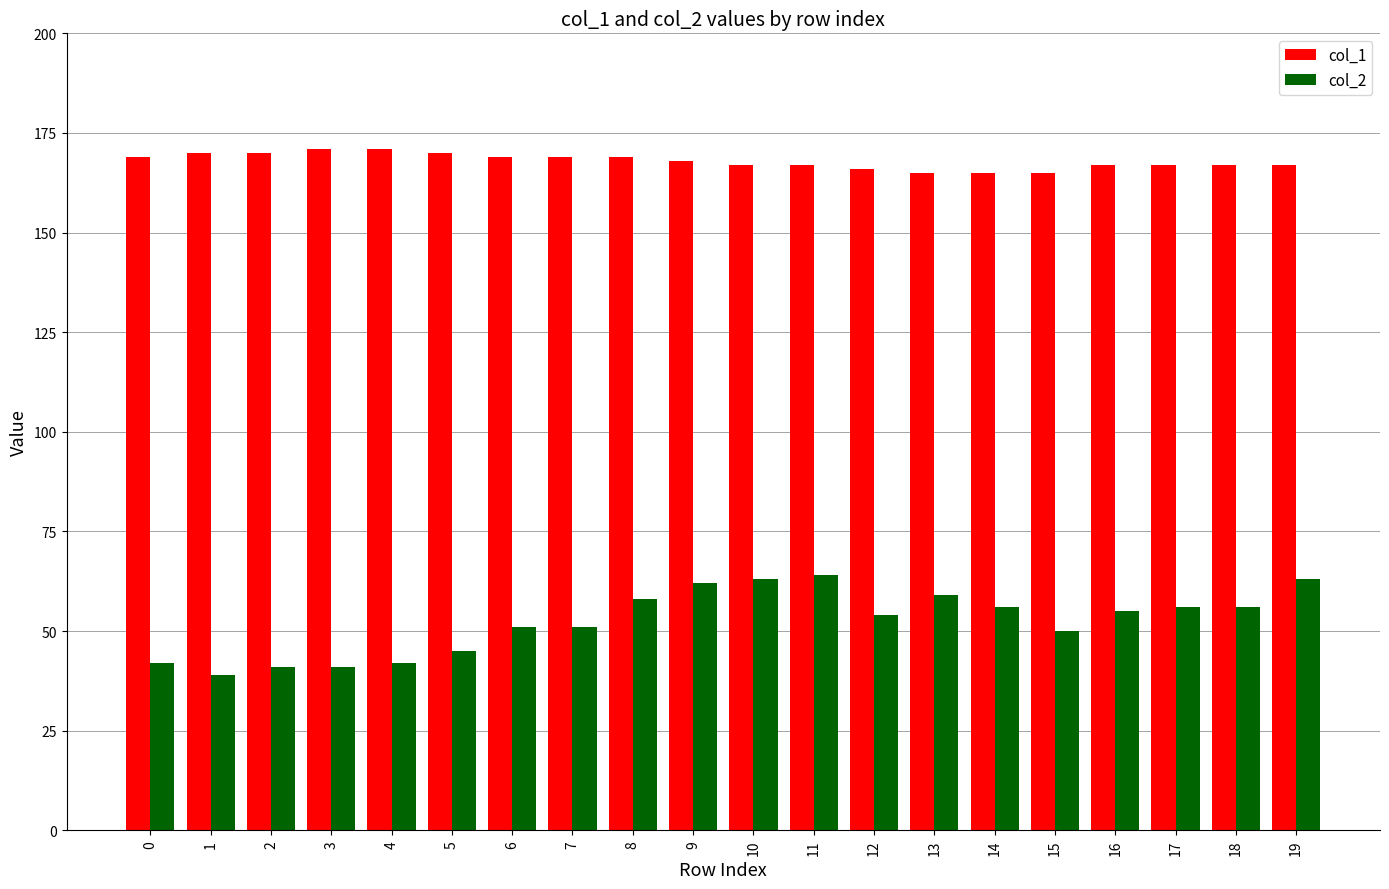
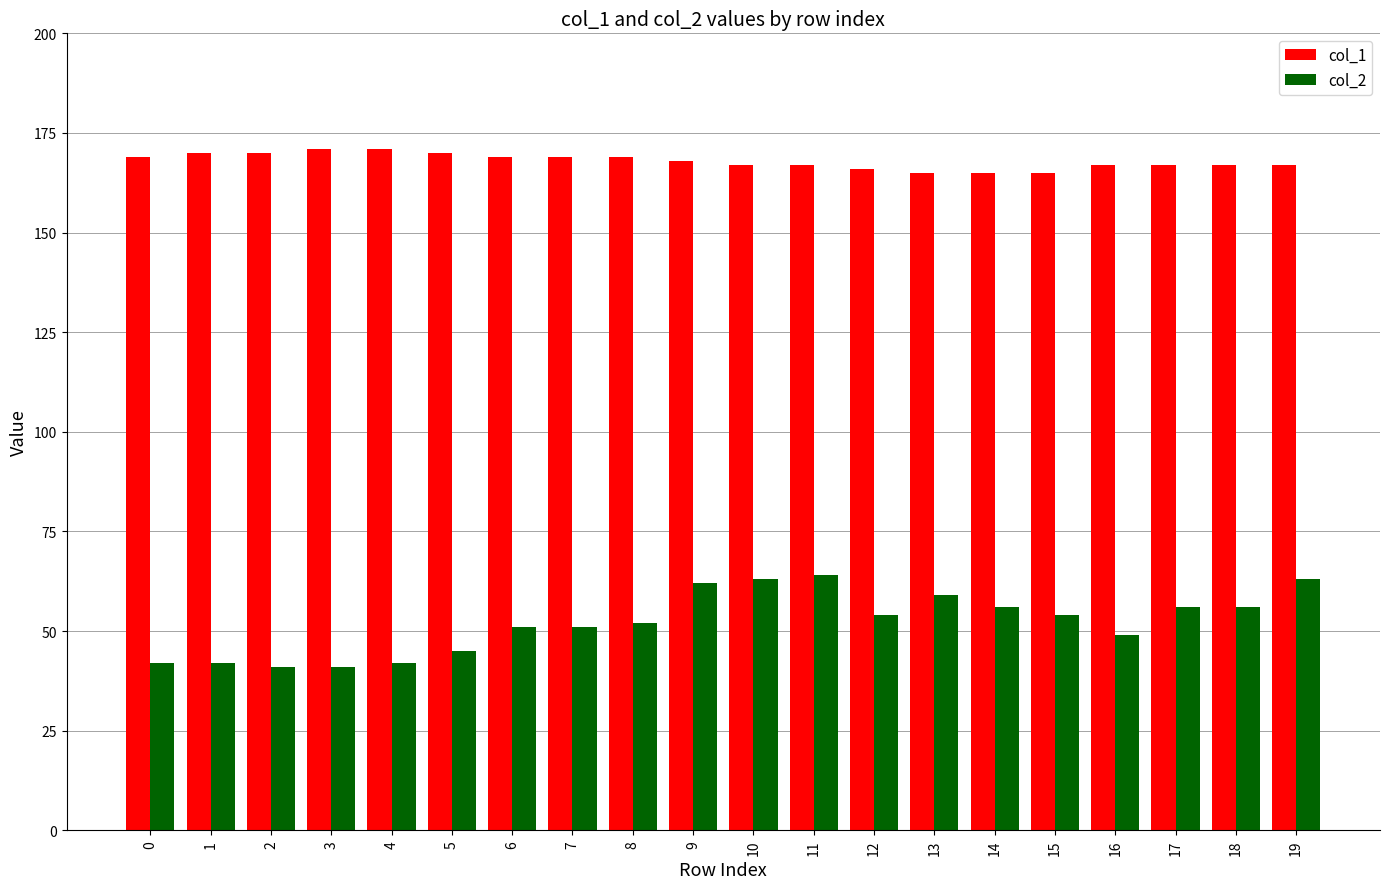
  {
    "col_1": {
      "0": 169,
      "1": 170,
      "2": 170,
      "3": 171,
      "4": 171,
      "5": 170,
      "6": 169,
      "7": 169,
      "8": 169,
      "9": 168,
      "10": 167,
      "11": 167,
      "12": 166,
      "13": 165,
      "14": 165,
      "15": 165,
      "16": 167,
      "17": 167,
      "18": 167,
      "19": 167
    },
    "col_2": {
      "0": 42,
-     "1": 39,
+     "1": 42,
      "2": 41,
      "3": 41,
      "4": 42,
      "5": 45,
      "6": 51,
      "7": 51,
-     "8": 58,
+     "8": 52,
      "9": 62,
      "10": 63,
      "11": 64,
      "12": 54,
      "13": 59,
      "14": 56,
-     "15": 50,
-     "16": 55,
+     "15": 54,
+     "16": 49,
      "17": 56,
      "18": 56,
      "19": 63
    }
  }
